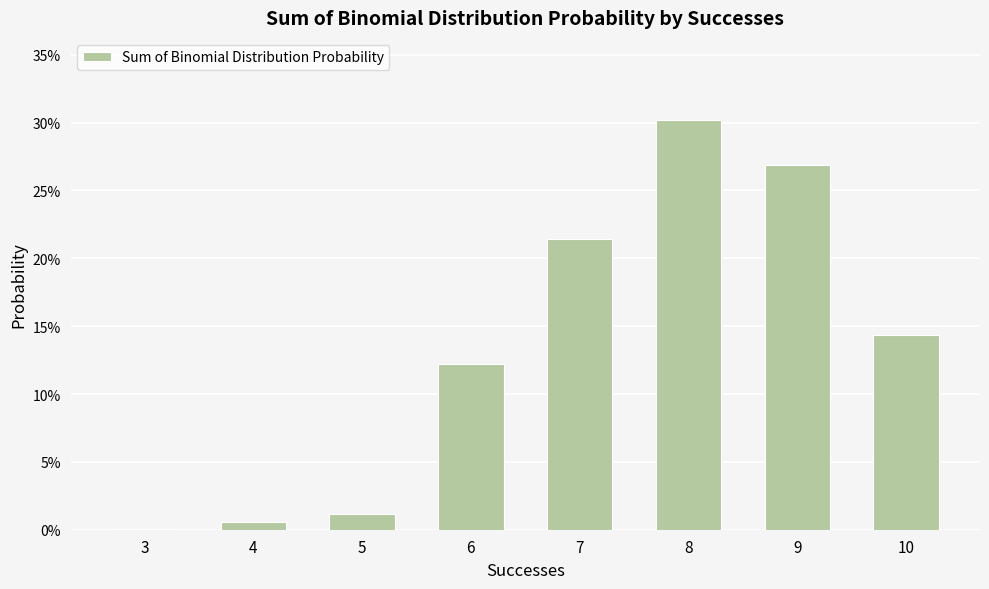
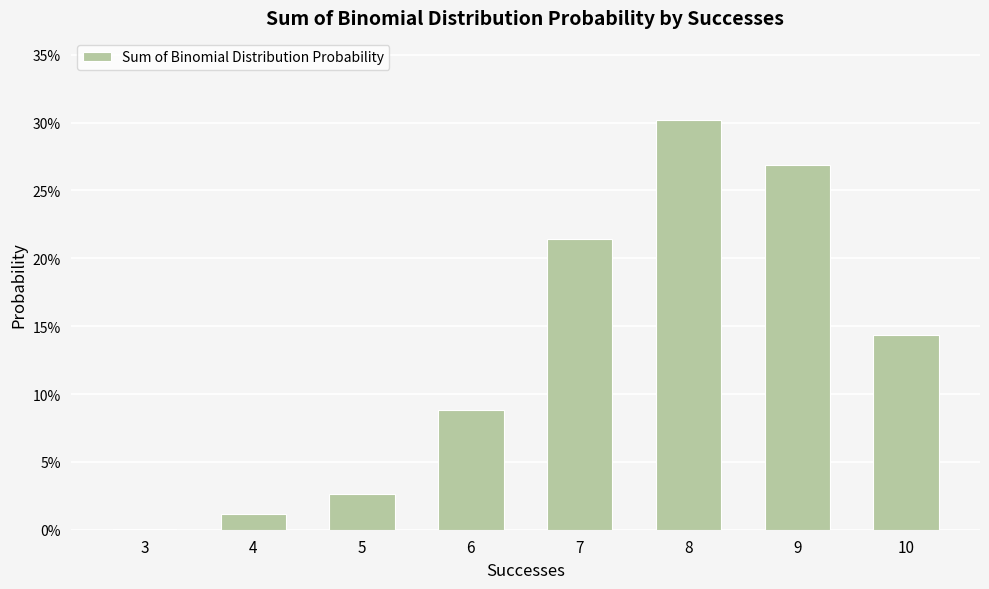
  {
-   "4": "0.6%",
-   "5": "1.2%",
-   "6": "12.2%",
+   "4": "1.2%",
+   "5": "2.6%",
+   "6": "8.8%",
    "7": "21.4%",
    "8": "30.2%",
    "9": "26.8%",
    "10": "14.3%"
  }
